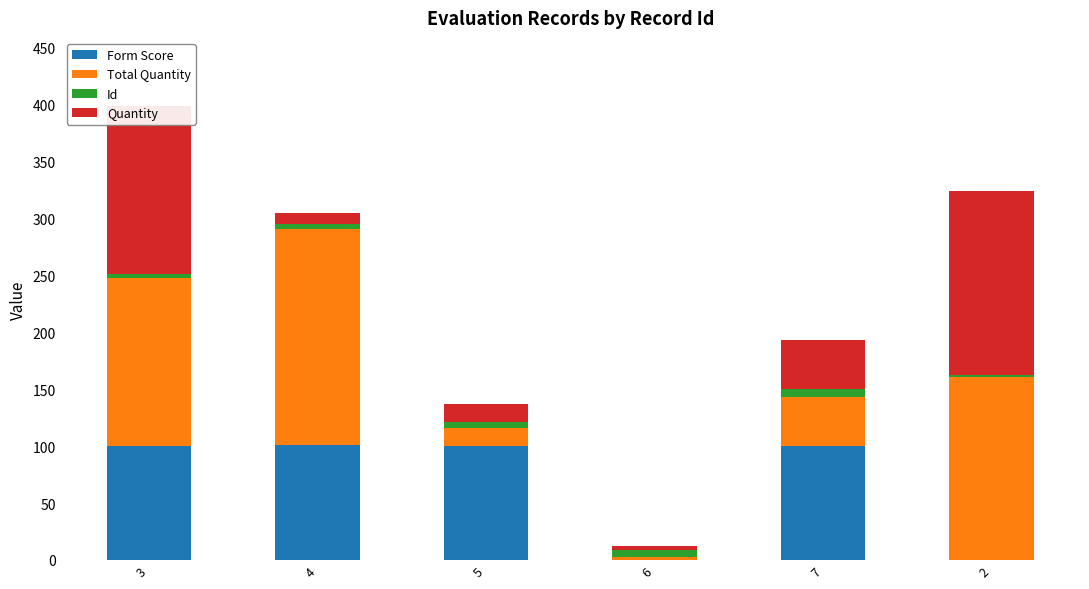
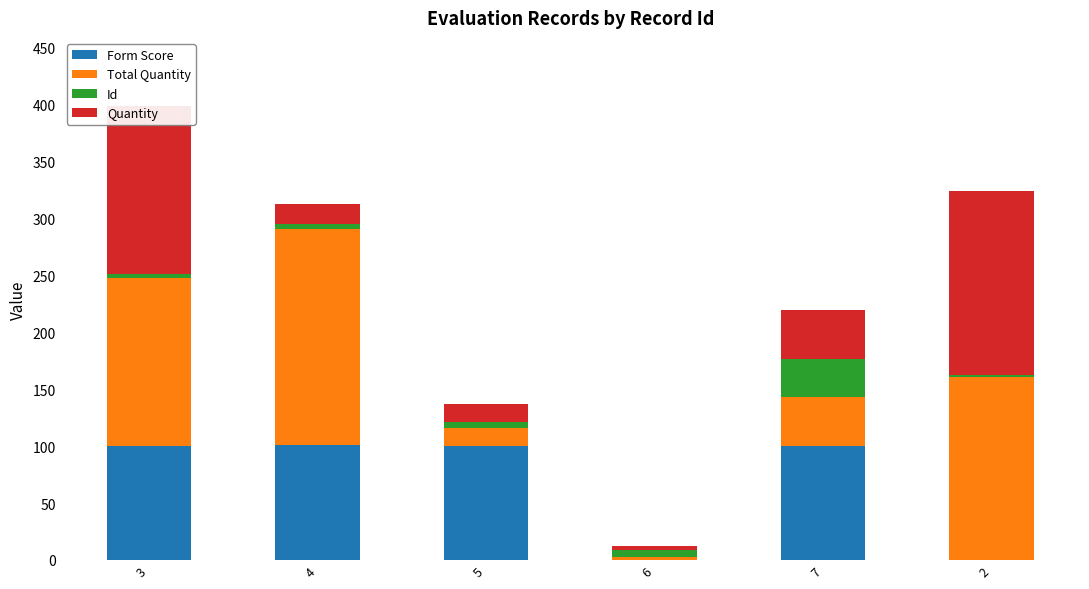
  {
    "Form Score": {
      "3": 100,
      "4": 101,
      "5": 100,
      "6": 0,
      "7": 100,
      "2": 0
    },
    "Total Quantity": {
      "3": 148,
      "4": 190,
      "5": 16,
      "6": 3,
      "7": 43,
      "2": 161
    },
    "Id": {
      "3": 3,
      "4": 4,
      "5": 5,
      "6": 6,
-     "7": 7
+     "7": 34
    },
    "Quantity": {
-     "4": 10,
+     "4": 18,
      "5": 16,
      "6": 3,
      "7": 43,
      "2": 161
    }
  }
